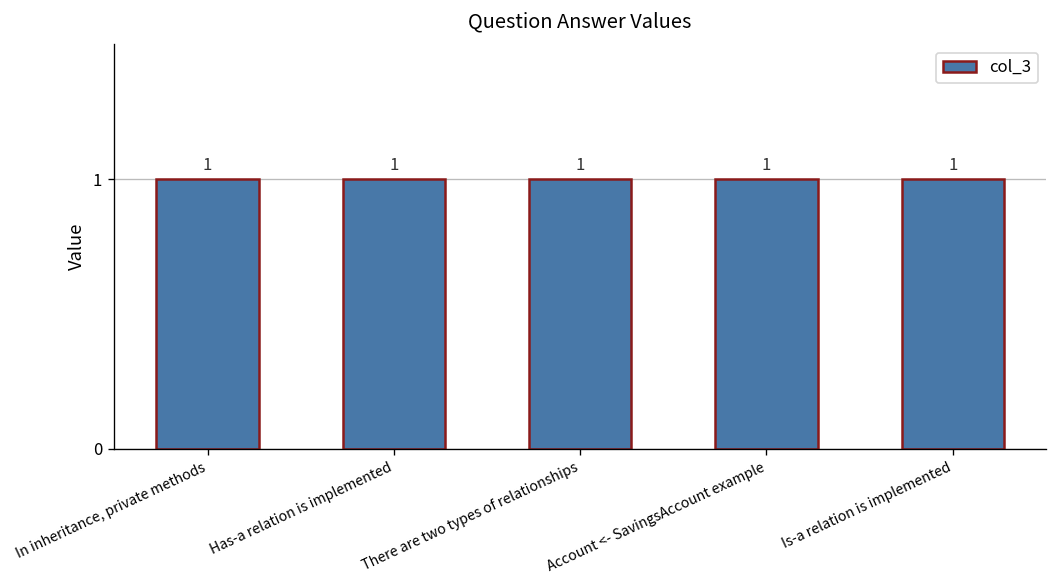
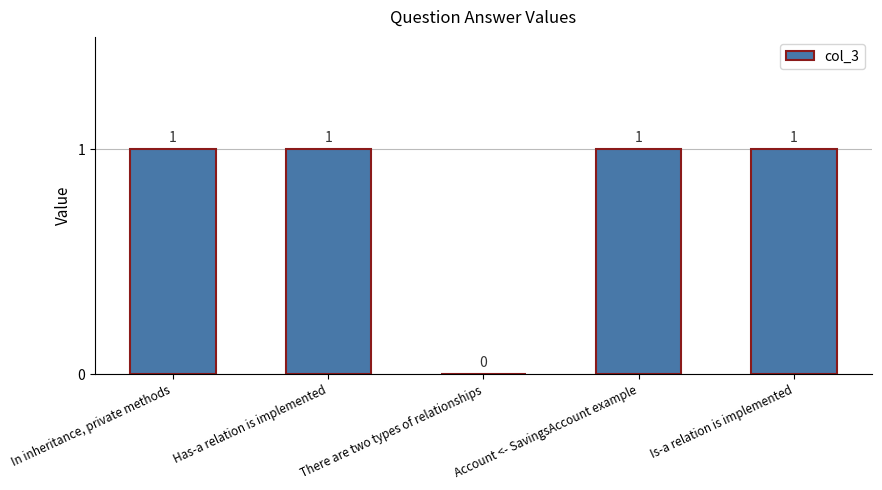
  {
    "In inheritance, private methods": 1,
    "Has-a relation is implemented": 1,
-   "There are two types of relationships": 1,
+   "There are two types of relationships": 0,
    "Account <- SavingsAccount example": 1,
    "Is-a relation is implemented": 1
  }
